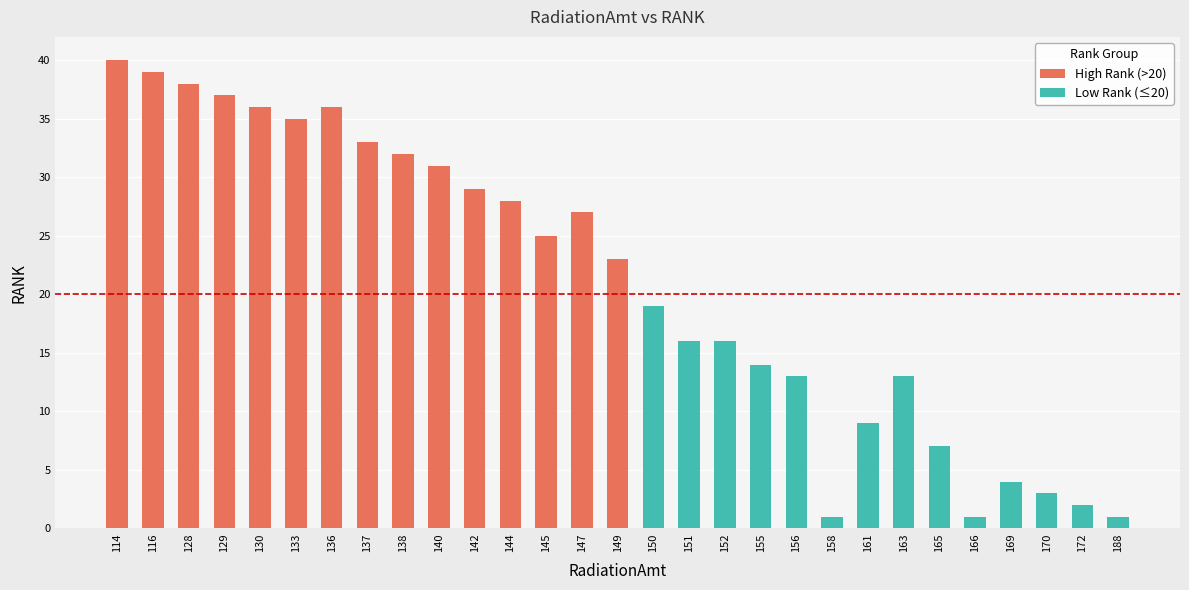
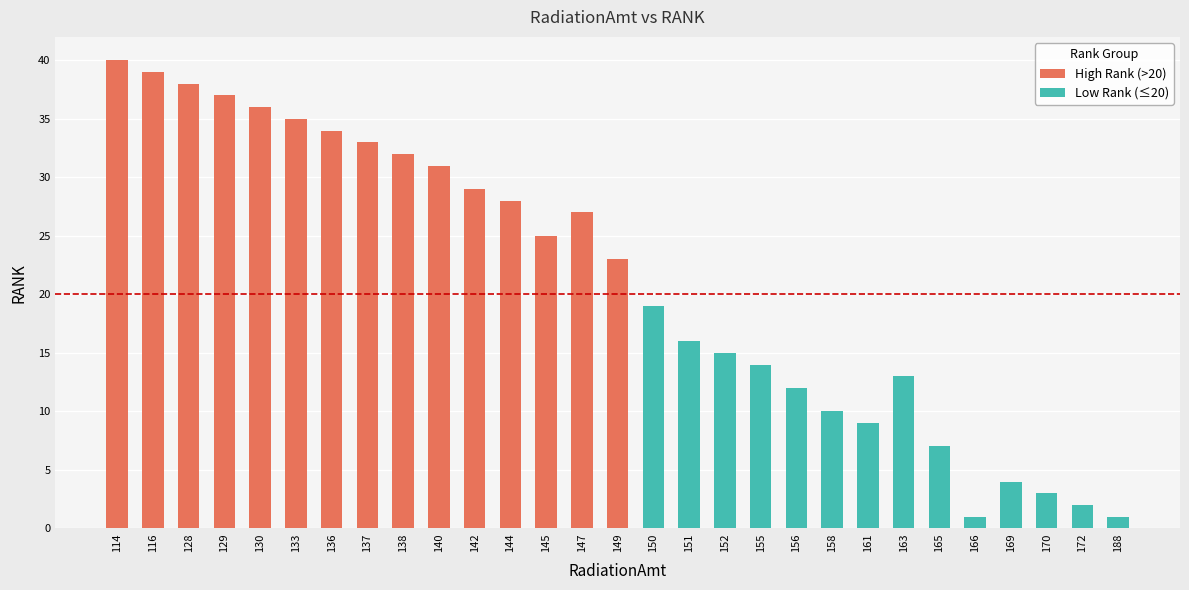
  {
    "High Rank (>20)": {
      "114": 40,
      "116": 39,
      "128": 38,
      "129": 37,
      "130": 36,
      "133": 35,
-     "136": 36,
+     "136": 34,
      "137": 33,
      "138": 32,
      "140": 31,
      "142": 29,
      "144": 28,
      "145": 25,
      "147": 27,
      "149": 23
    },
    "Low Rank (≤20)": {
      "150": 19,
      "151": 16,
-     "152": 16,
+     "152": 15,
      "155": 14,
-     "156": 13,
-     "158": 1,
+     "156": 12,
+     "158": 10,
      "161": 9,
      "163": 13,
      "165": 7,
      "166": 1,
      "169": 4,
      "170": 3,
      "172": 2,
      "188": 1
    }
  }
